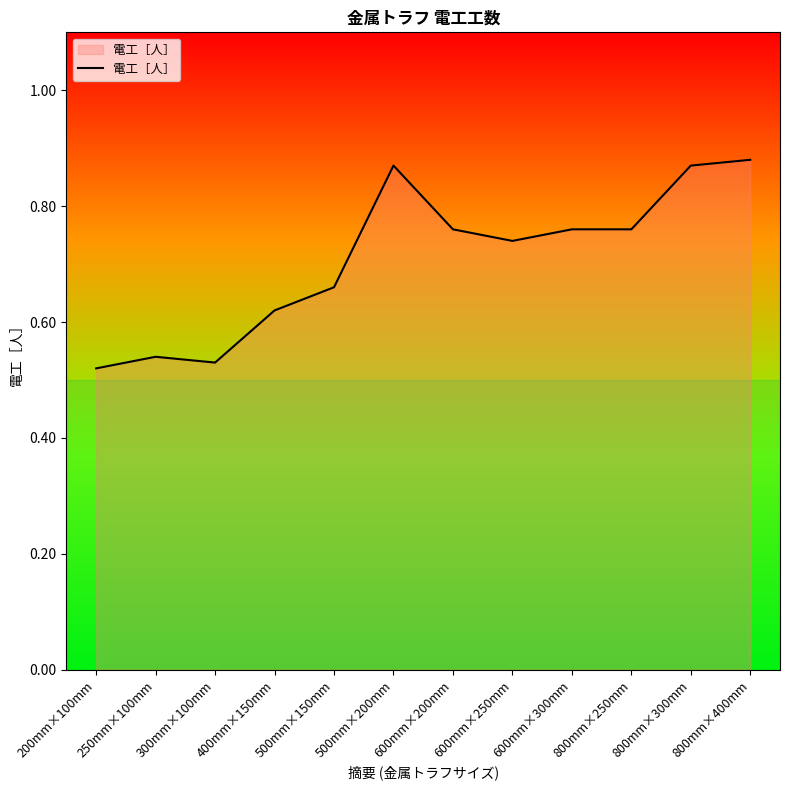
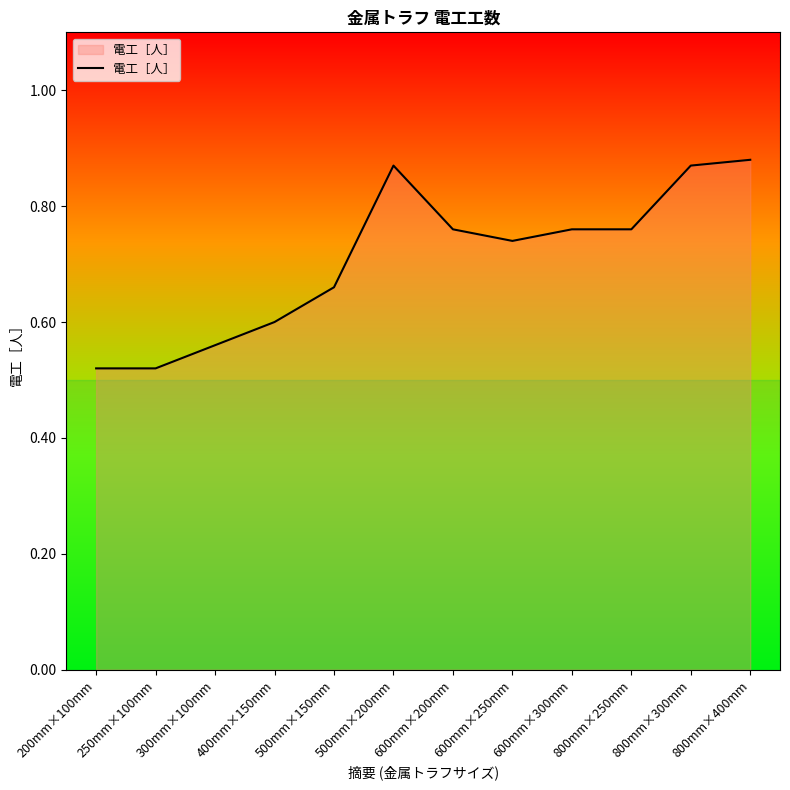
  {
    "200mm×100mm": 0.52,
-   "250mm×100mm": 0.54,
-   "300mm×100mm": 0.53,
-   "400mm×150mm": 0.62,
+   "250mm×100mm": 0.52,
+   "300mm×100mm": 0.56,
+   "400mm×150mm": 0.60,
    "500mm×150mm": 0.66,
    "500mm×200mm": 0.87,
    "600mm×200mm": 0.76,
    "600mm×250mm": 0.74,
    "600mm×300mm": 0.76,
    "800mm×250mm": 0.76,
    "800mm×300mm": 0.87,
    "800mm×400mm": 0.88
  }
